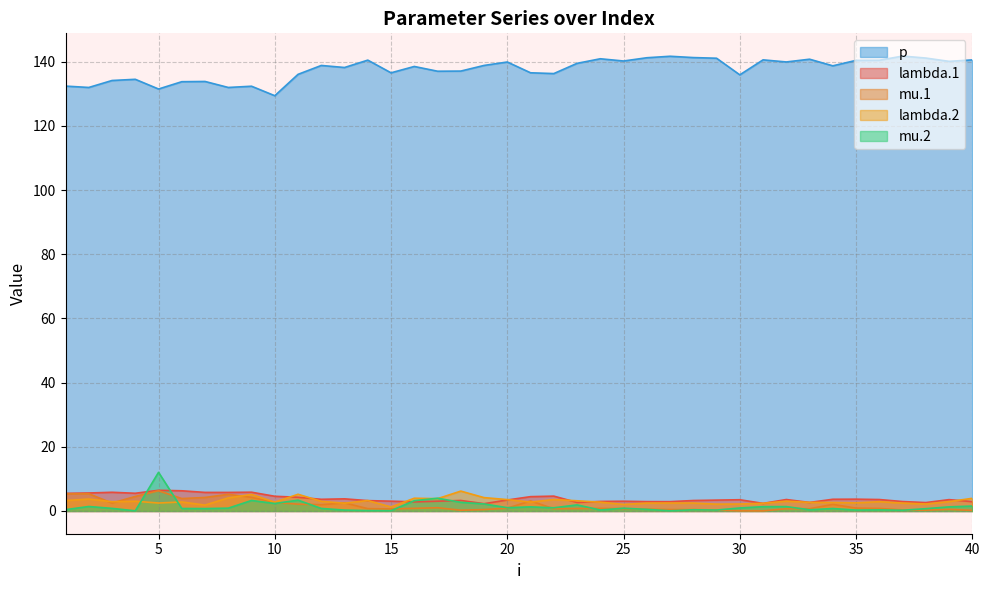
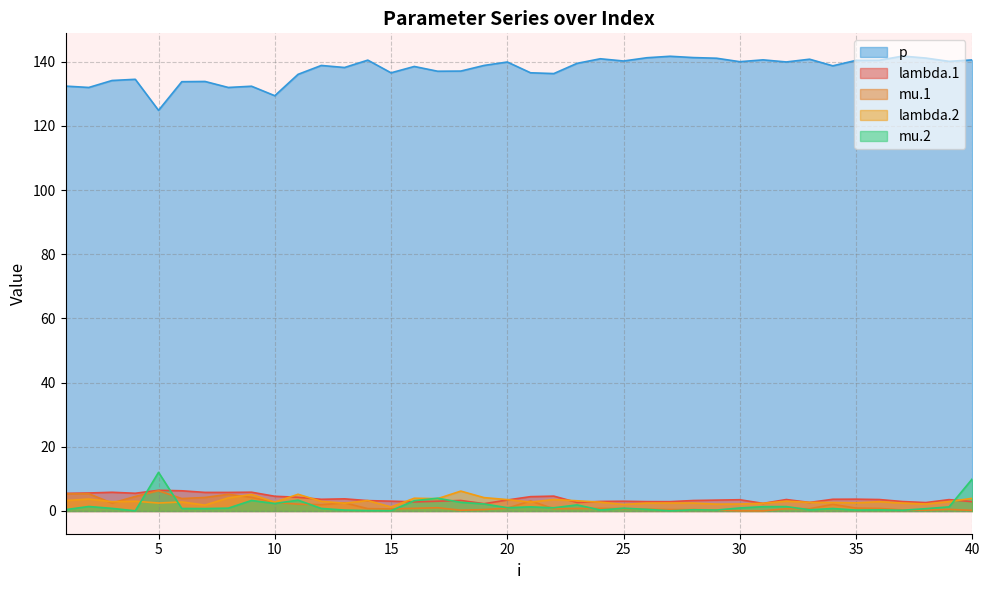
  {
    "p": {
-     "5": 132,
+     "5": 125,
      "10": 129,
      "15": 137,
      "20": 140,
      "25": 140,
-     "30": 136,
+     "30": 140,
      "40": 141
    },
    "mu.2": {
      "5": 12,
      "30": 1,
-     "40": 2
+     "40": 10
    }
  }
